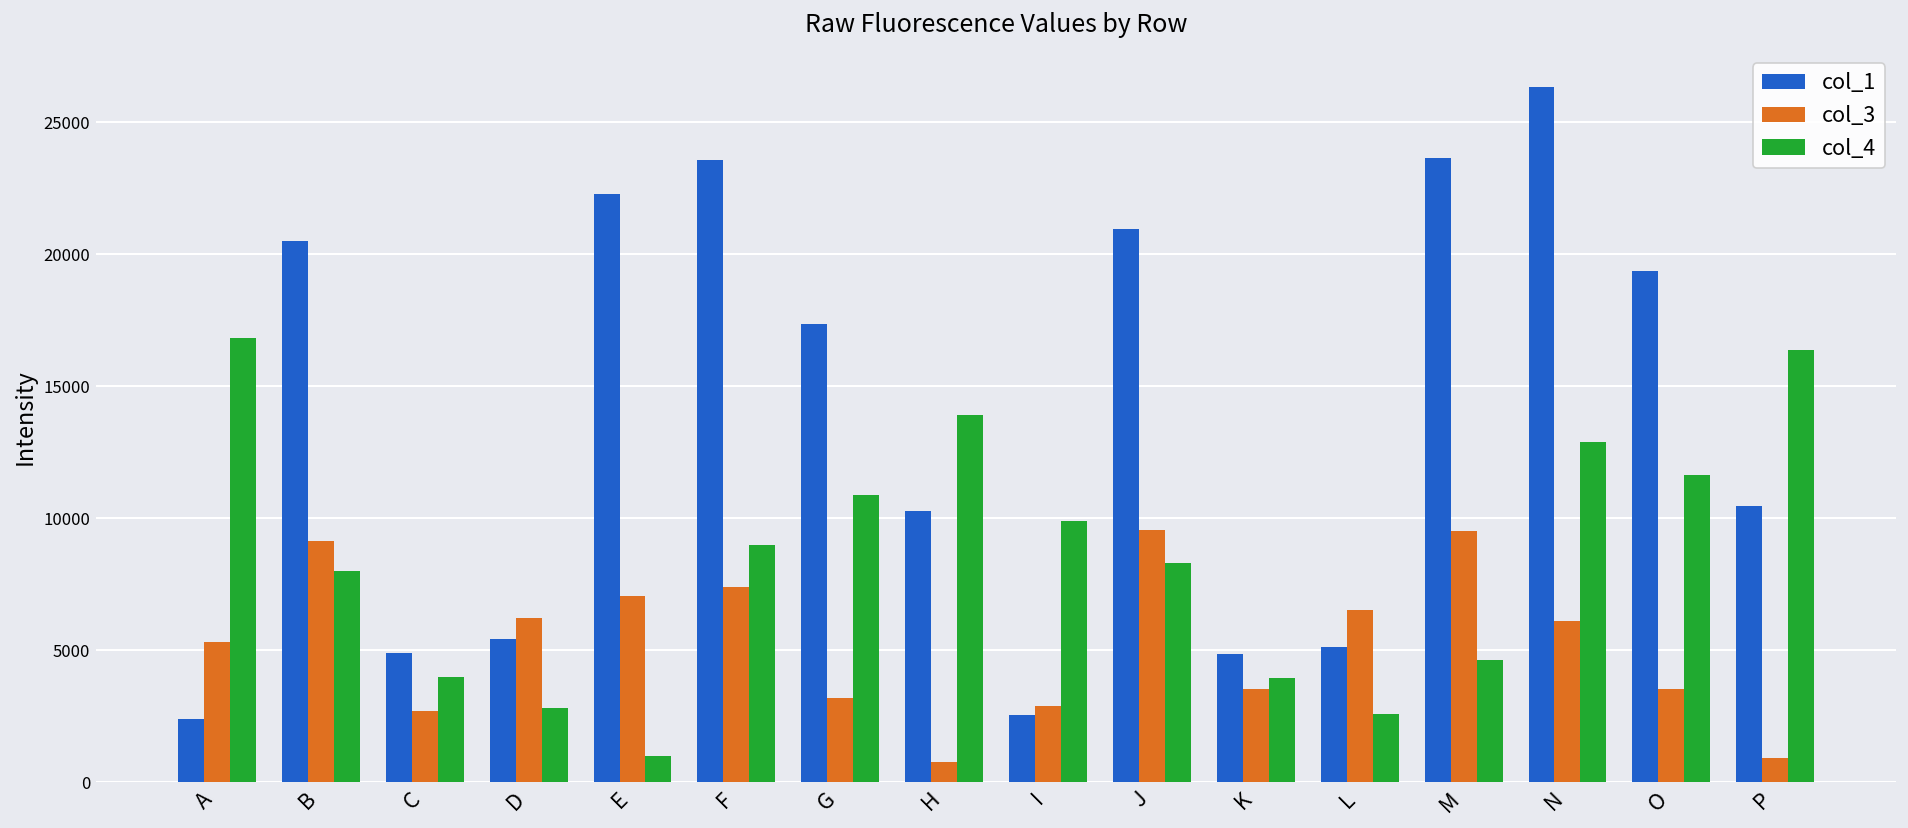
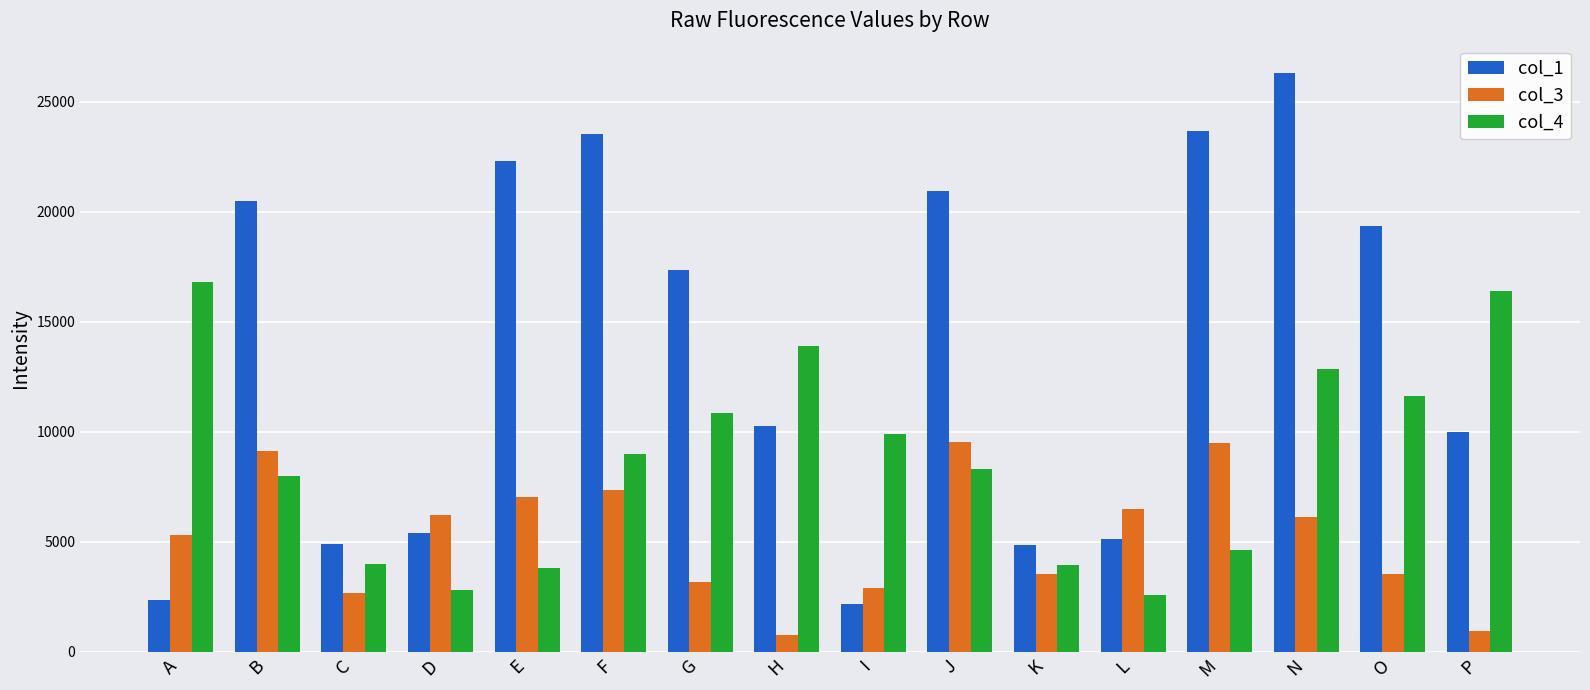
  {
    "col_1": {
      "A": 2400,
      "B": 20500,
      "C": 4900,
      "D": 5400,
      "E": 22300,
      "F": 23600,
      "G": 17300,
      "H": 10300,
-     "I": 2500,
+     "I": 2200,
      "J": 21000,
      "K": 4900,
      "L": 5100,
      "M": 23700,
      "N": 26300,
      "O": 19400,
-     "P": 10500
+     "P": 10000
    },
    "col_3": {
      "A": 5300,
      "B": 9100,
      "C": 2700,
      "D": 6200,
      "E": 7100,
      "F": 7400,
      "G": 3200,
      "H": 800,
      "I": 2900,
      "J": 9600,
      "K": 3500,
      "L": 6500,
      "M": 9500,
      "N": 6100,
      "O": 3500,
      "P": 900
    },
    "col_4": {
      "A": 16800,
      "B": 8000,
      "C": 4000,
      "D": 2800,
-     "E": 1000,
+     "E": 3800,
      "F": 9000,
      "G": 10900,
      "H": 13900,
      "I": 9900,
      "J": 8300,
      "K": 4000,
      "L": 2600,
      "M": 4600,
      "N": 12900,
      "O": 11700,
      "P": 16400
    }
  }
